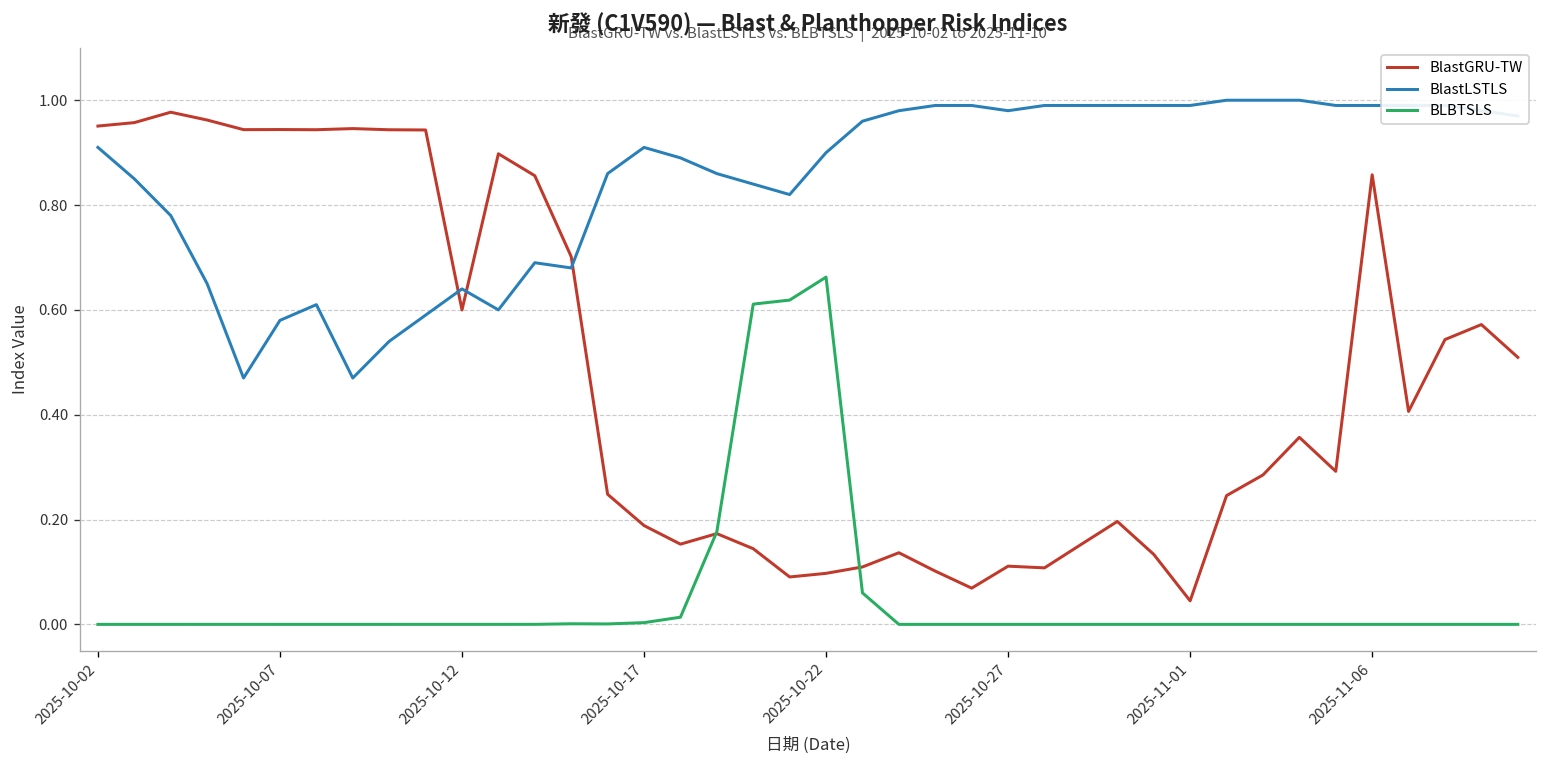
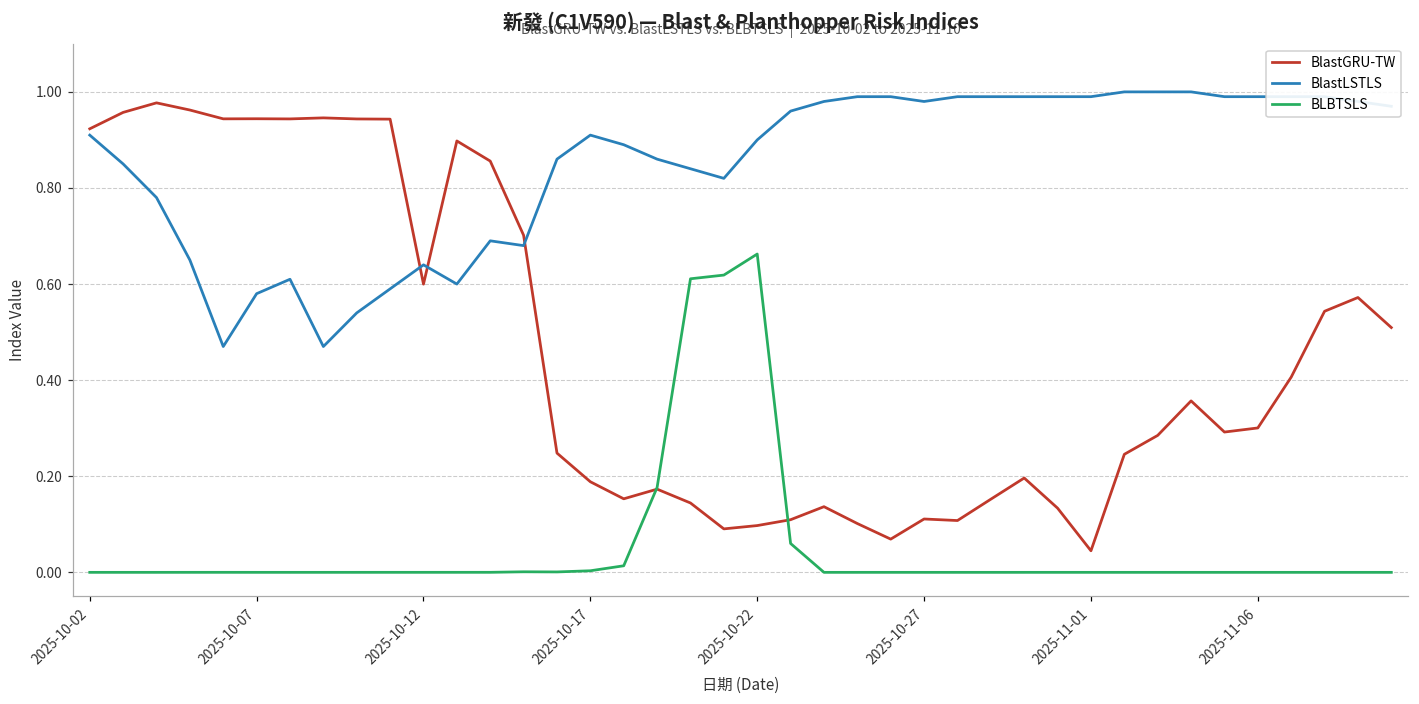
  {
    "BlastGRU-TW": {
-     "2025-10-02": 0.95,
+     "2025-10-02": 0.92,
      "2025-10-07": 0.94,
      "2025-10-12": 0.60,
      "2025-10-17": 0.19,
      "2025-10-22": 0.10,
      "2025-10-27": 0.11,
      "2025-11-01": 0.04,
-     "2025-11-06": 0.86
+     "2025-11-06": 0.30
    },
    "BlastLSTLS": {
      "2025-10-02": 0.91,
      "2025-10-07": 0.58,
      "2025-10-12": 0.64,
      "2025-10-17": 0.91,
      "2025-10-22": 0.90,
      "2025-10-27": 0.98,
      "2025-11-01": 0.99,
      "2025-11-06": 0.99
    },
    "BLBTSLS": {
      "2025-10-02": 0.00,
      "2025-10-07": 0.00,
      "2025-10-12": 0.00,
      "2025-10-17": 0.00,
      "2025-10-22": 0.66,
      "2025-10-27": 0.00,
      "2025-11-01": 0.00,
      "2025-11-06": 0.00
    }
  }
